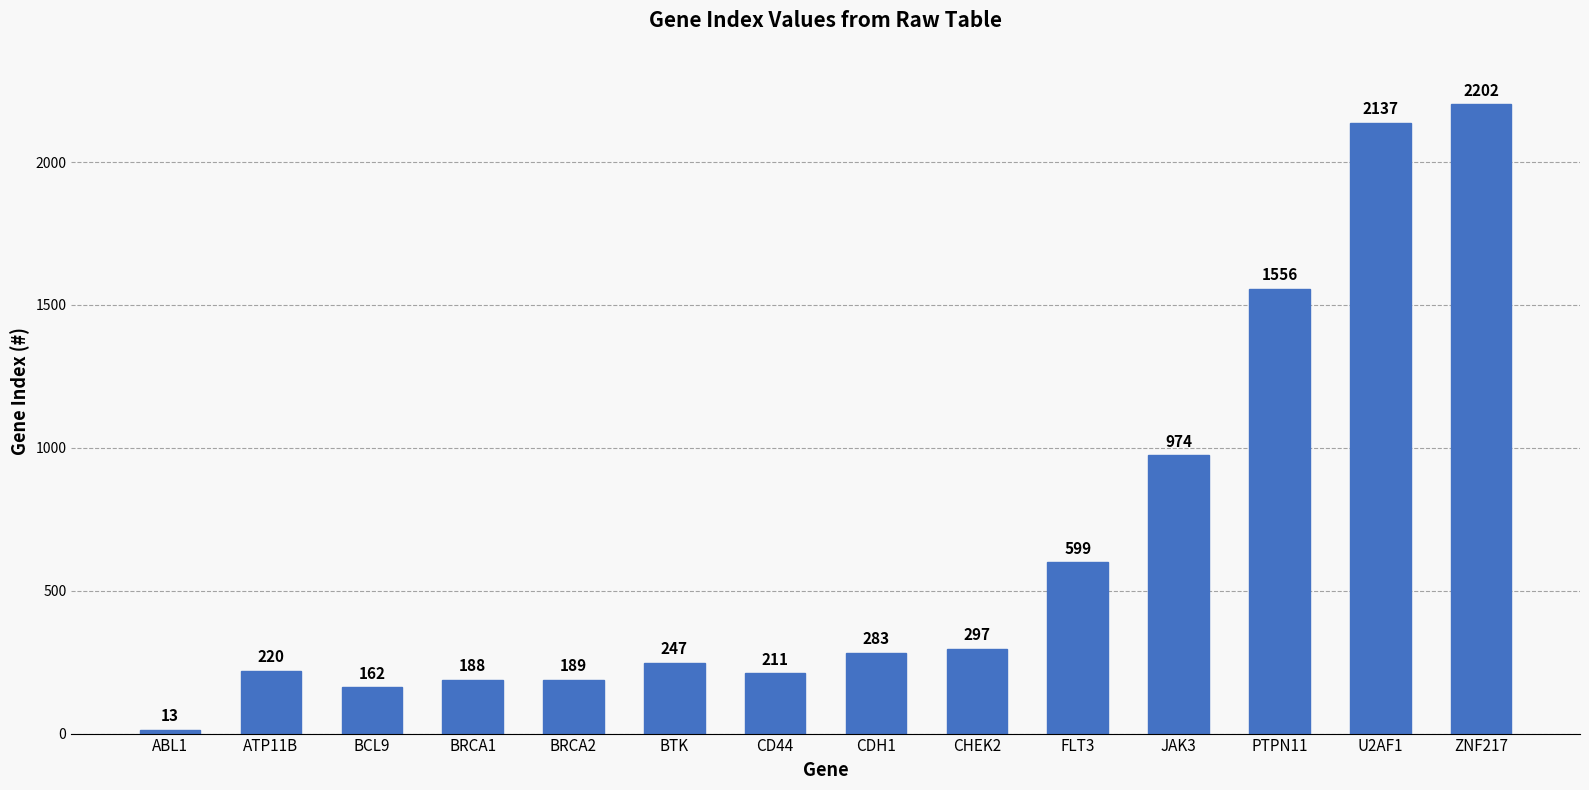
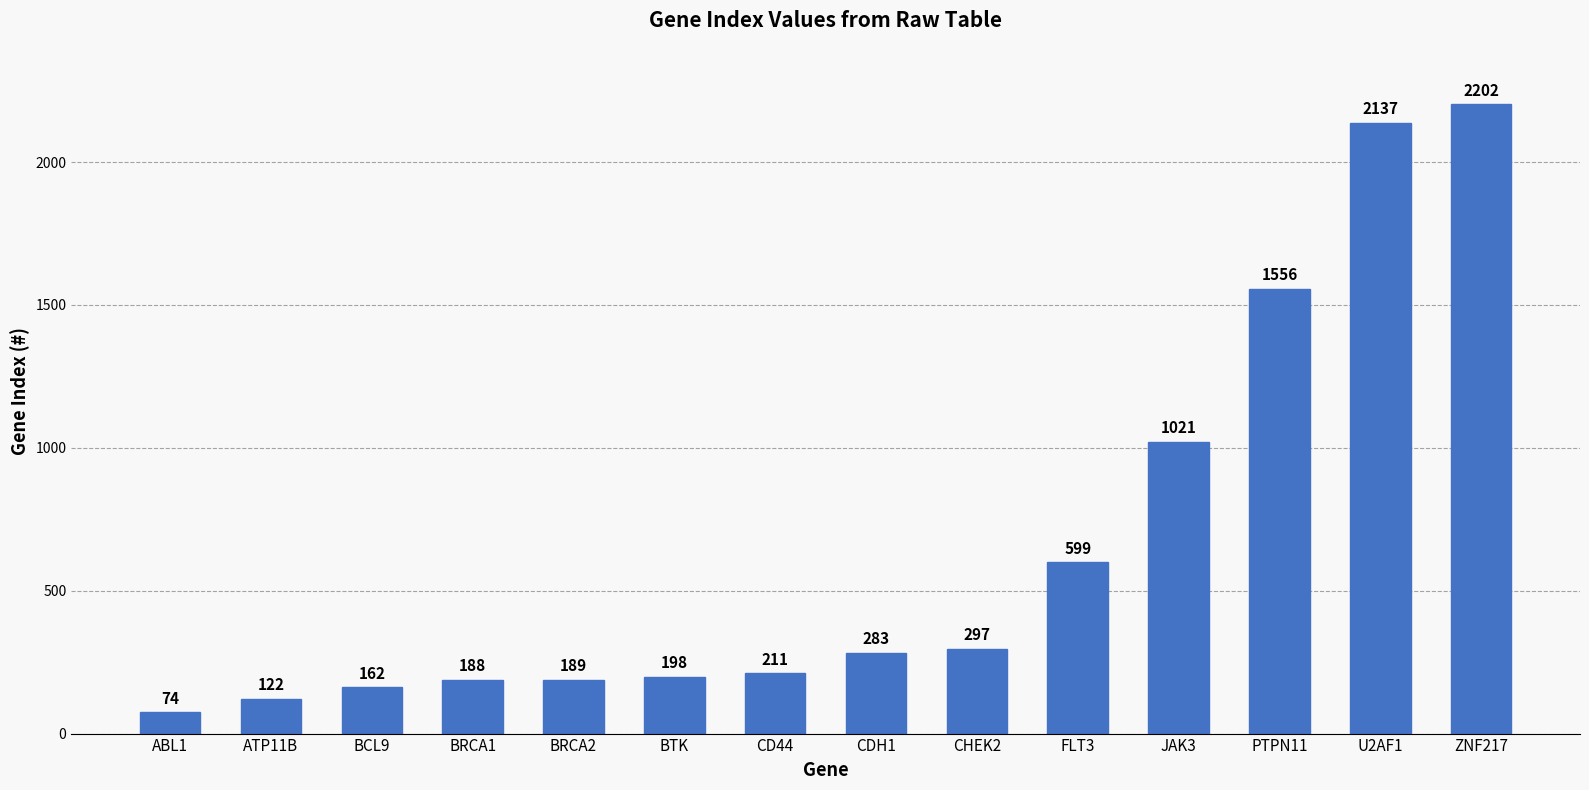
  {
-   "ABL1": 13,
-   "ATP11B": 220,
+   "ABL1": 74,
+   "ATP11B": 122,
    "BCL9": 162,
    "BRCA1": 188,
    "BRCA2": 189,
-   "BTK": 247,
+   "BTK": 198,
    "CD44": 211,
    "CDH1": 283,
    "CHEK2": 297,
    "FLT3": 599,
-   "JAK3": 974,
+   "JAK3": 1021,
    "PTPN11": 1556,
    "U2AF1": 2137,
    "ZNF217": 2202
  }
